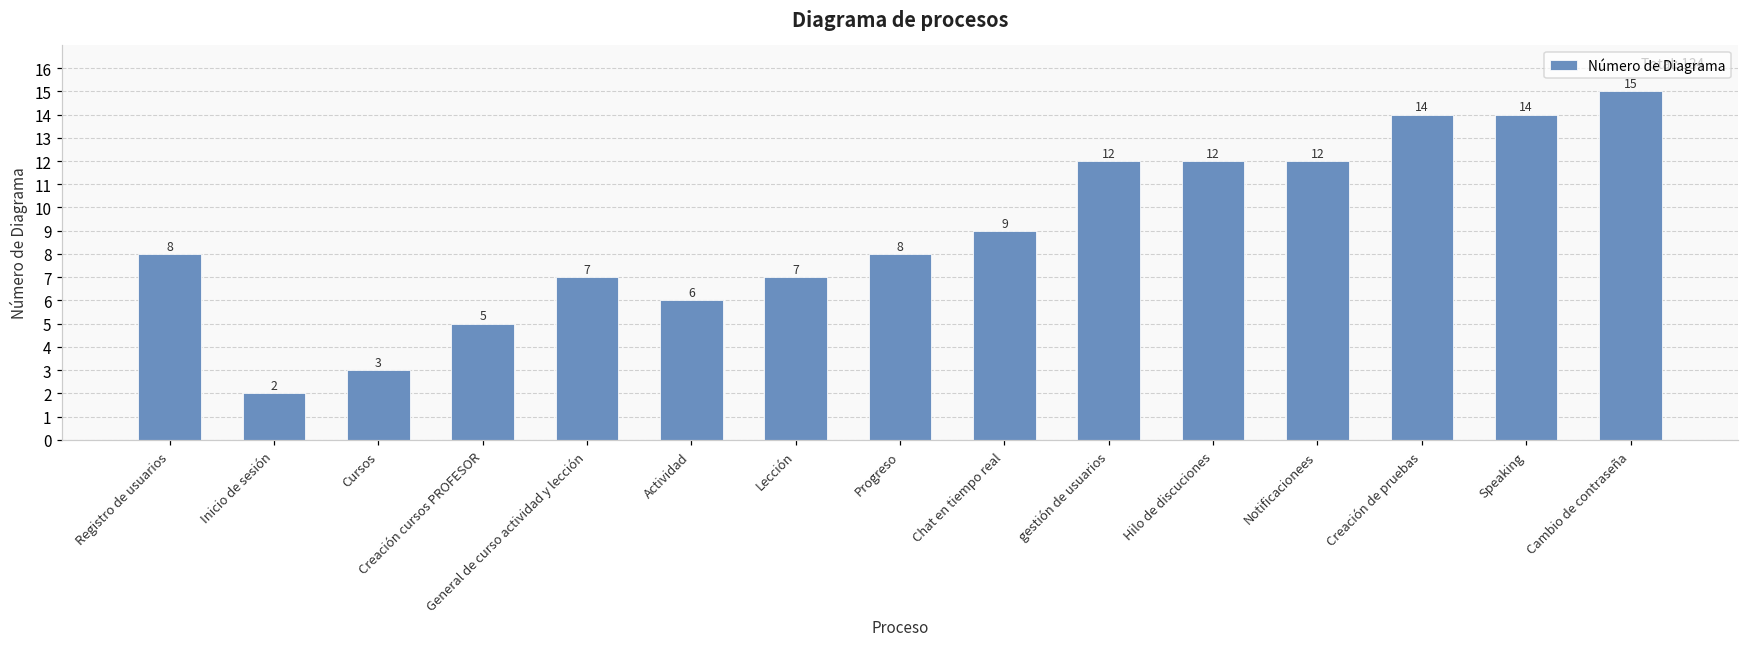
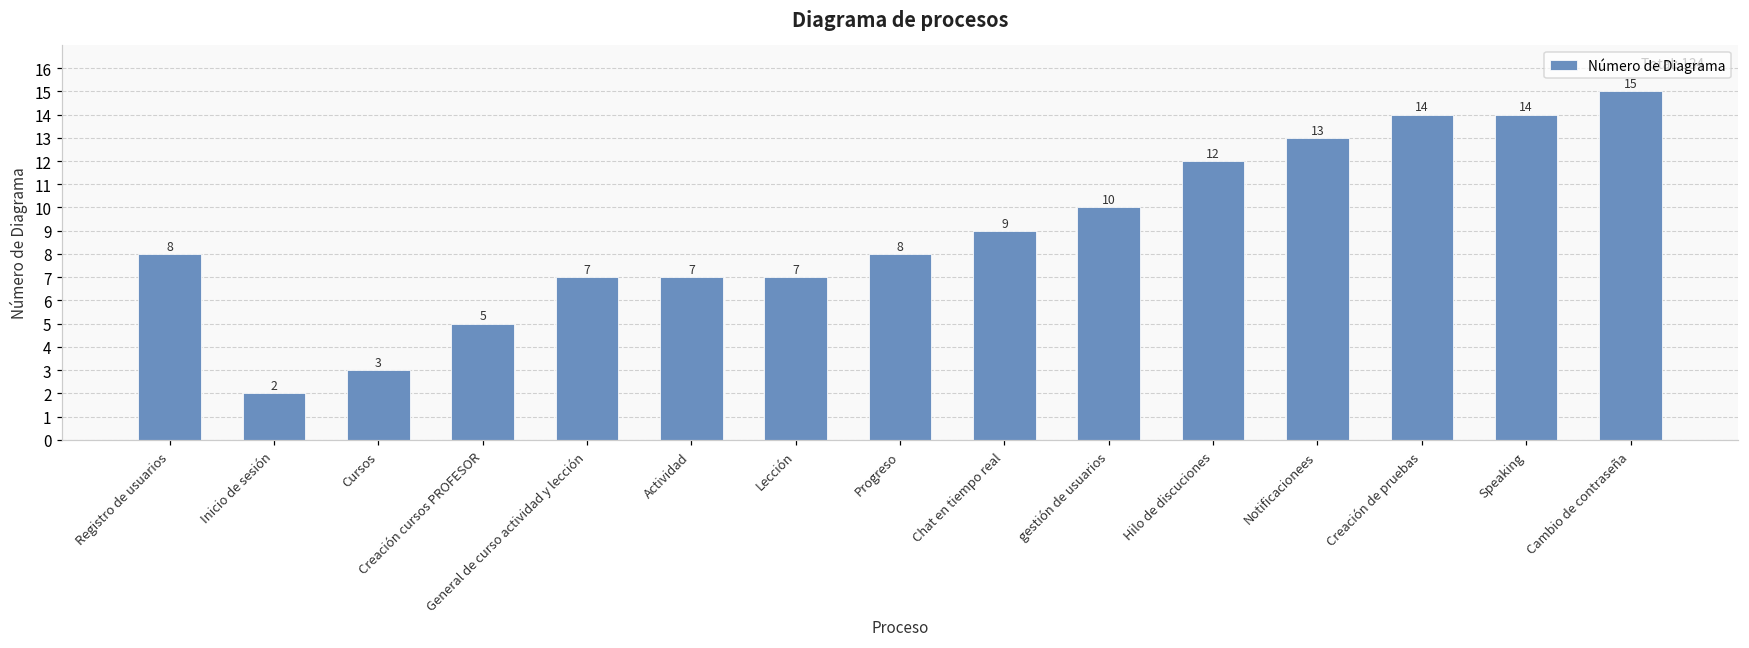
  {
    "Registro de usuarios": 8,
    "Inicio de sesión": 2,
    "Cursos": 3,
    "Creación cursos PROFESOR": 5,
    "General de curso actividad y lección": 7,
-   "Actividad": 6,
+   "Actividad": 7,
    "Lección": 7,
    "Progreso": 8,
    "Chat en tiempo real": 9,
-   "gestión de usuarios": 12,
+   "gestión de usuarios": 10,
    "Hilo de discuciones": 12,
-   "Notificacionees": 12,
+   "Notificacionees": 13,
    "Creación de pruebas": 14,
    "Speaking": 14,
    "Cambio de contraseña": 15
  }
